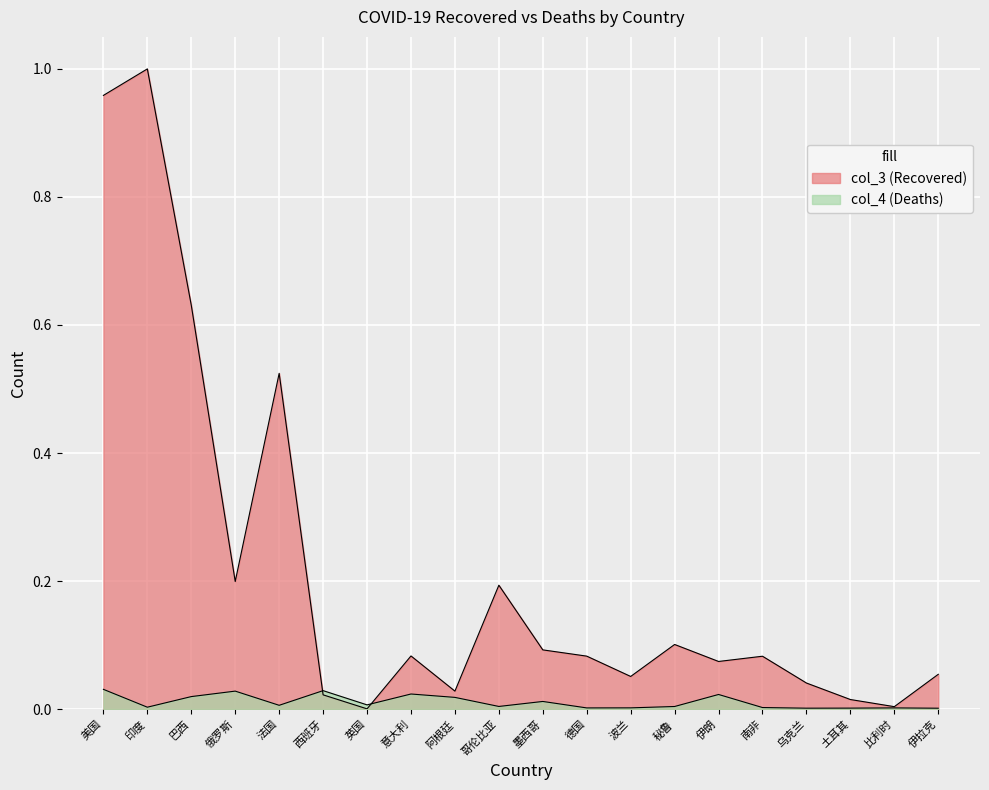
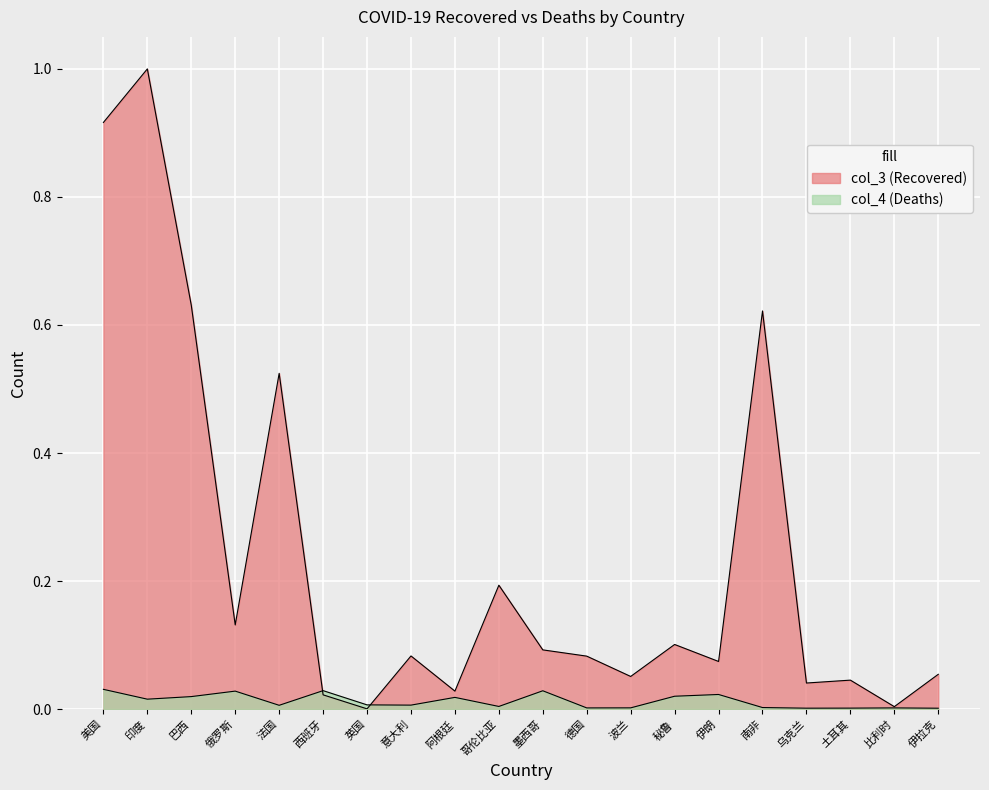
  {
    "col_3 (Recovered)": {
-     "美国": 0.96,
+     "美国": 0.92,
      "印度": 1.00,
      "巴西": 0.63,
-     "俄罗斯": 0.20,
+     "俄罗斯": 0.13,
      "法国": 0.52,
      "西班牙": 0.02,
      "英国": 0.00,
      "意大利": 0.08,
      "阿根廷": 0.03,
      "哥伦比亚": 0.19,
      "墨西哥": 0.09,
      "德国": 0.08,
      "波兰": 0.05,
      "秘鲁": 0.10,
      "伊朗": 0.07,
-     "南非": 0.08,
+     "南非": 0.62,
      "乌克兰": 0.04,
-     "土耳其": 0.01,
+     "土耳其": 0.05,
      "伊拉克": 0.05
    },
    "col_4 (Deaths)": {
      "美国": 0.03,
-     "印度": 0.00,
+     "印度": 0.02,
      "巴西": 0.02,
      "俄罗斯": 0.03,
      "法国": 0.01,
      "西班牙": 0.03,
      "英国": 0.01,
-     "意大利": 0.02,
+     "意大利": 0.01,
      "阿根廷": 0.02,
      "哥伦比亚": 0.00,
-     "墨西哥": 0.01,
+     "墨西哥": 0.03,
      "德国": 0.00,
      "波兰": 0.00,
-     "秘鲁": 0.00,
+     "秘鲁": 0.02,
      "伊朗": 0.02,
      "南非": 0.00,
      "乌克兰": 0.00,
      "土耳其": 0.00,
      "伊拉克": 0.00
    }
  }
